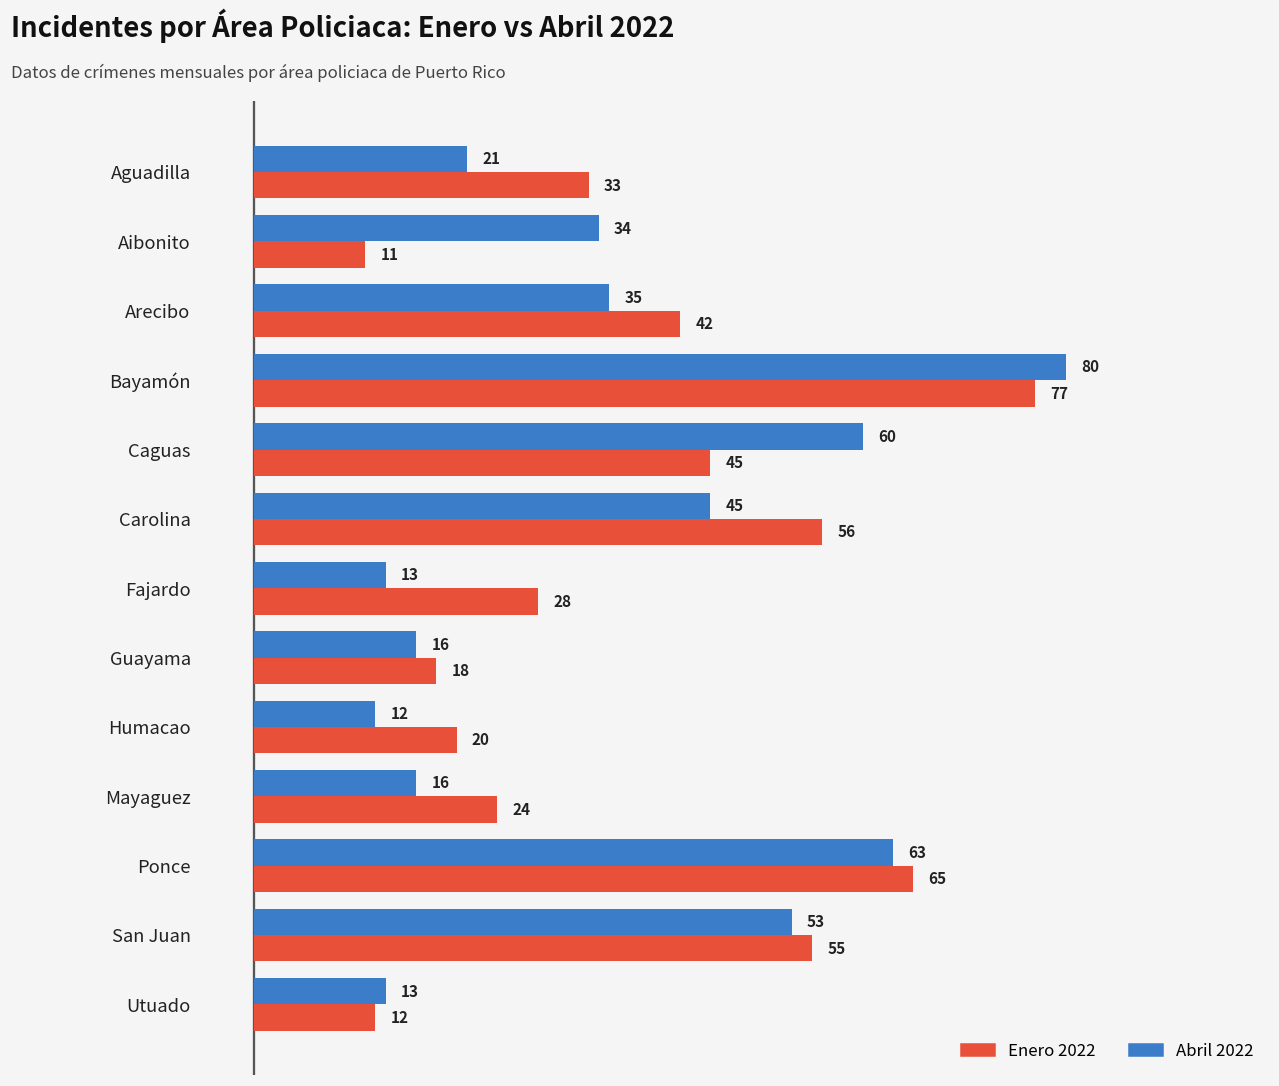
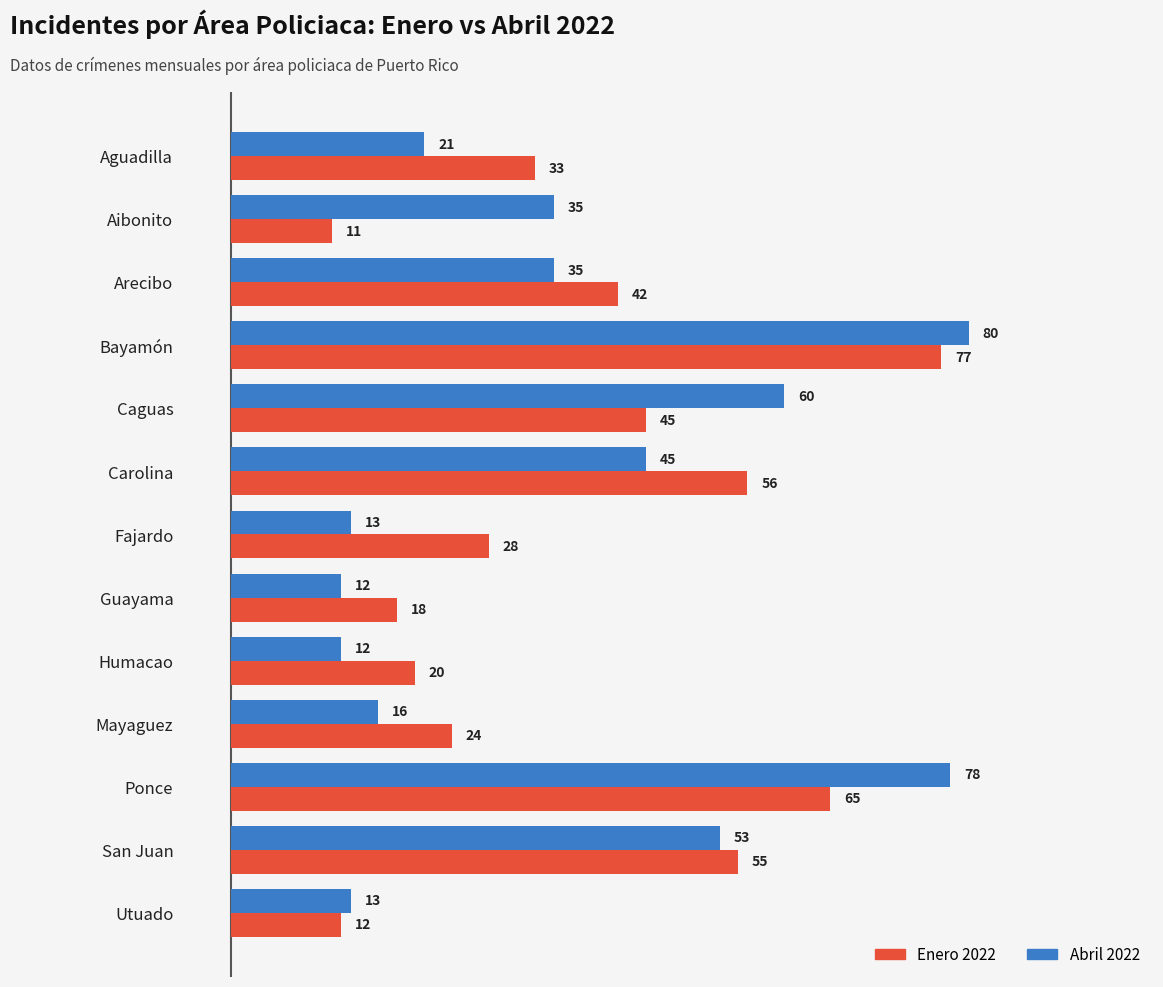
  {
    "Enero 2022": {
      "Aguadilla": 33,
      "Aibonito": 11,
      "Arecibo": 42,
      "Bayamón": 77,
      "Caguas": 45,
      "Carolina": 56,
      "Fajardo": 28,
      "Guayama": 18,
      "Humacao": 20,
      "Mayaguez": 24,
      "Ponce": 65,
      "San Juan": 55,
      "Utuado": 12
    },
    "Abril 2022": {
      "Aguadilla": 21,
-     "Aibonito": 34,
+     "Aibonito": 35,
      "Arecibo": 35,
      "Bayamón": 80,
      "Caguas": 60,
      "Carolina": 45,
      "Fajardo": 13,
-     "Guayama": 16,
+     "Guayama": 12,
      "Humacao": 12,
      "Mayaguez": 16,
-     "Ponce": 63,
+     "Ponce": 78,
      "San Juan": 53,
      "Utuado": 13
    }
  }
